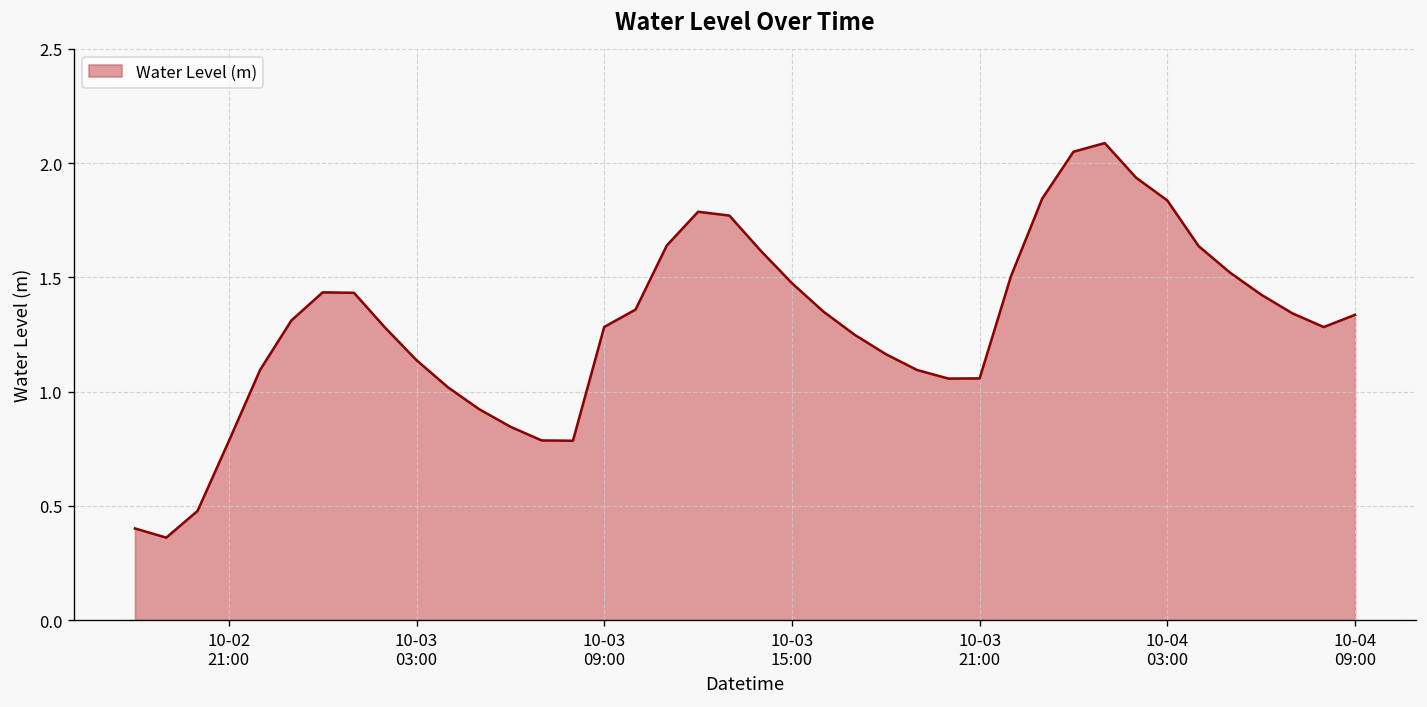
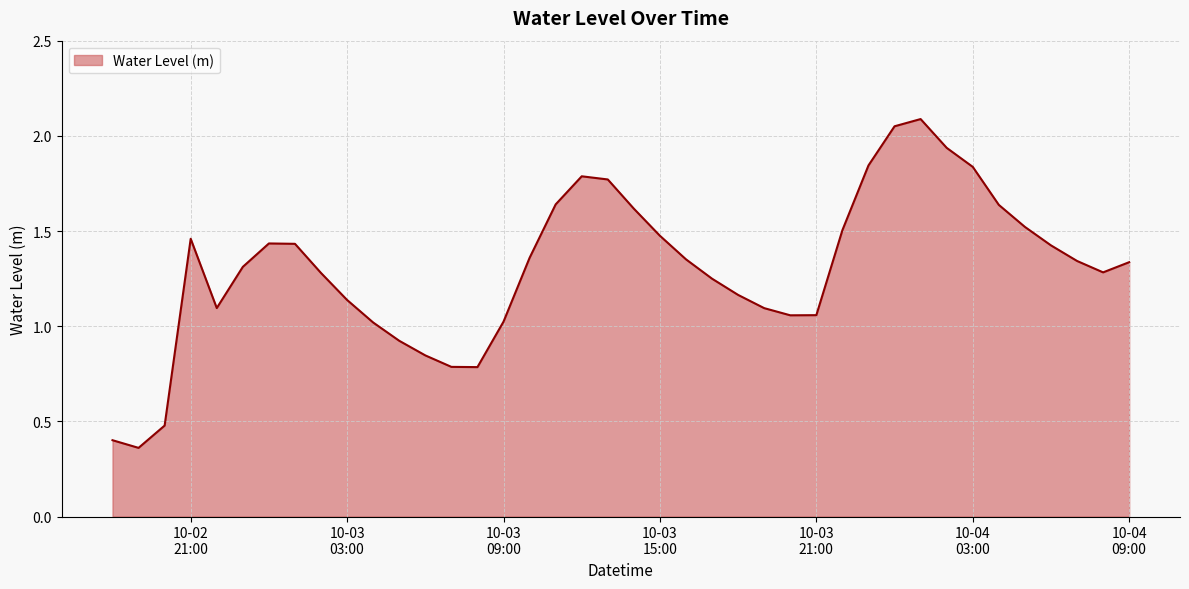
  {
-   "10-02 21:00": 0.78,
+   "10-02 21:00": 1.46,
    "10-03 03:00": 1.14,
-   "10-03 09:00": 1.28,
+   "10-03 09:00": 1.02,
    "10-03 15:00": 1.47,
    "10-03 21:00": 1.06,
    "10-04 03:00": 1.84,
    "10-04 09:00": 1.34
  }
